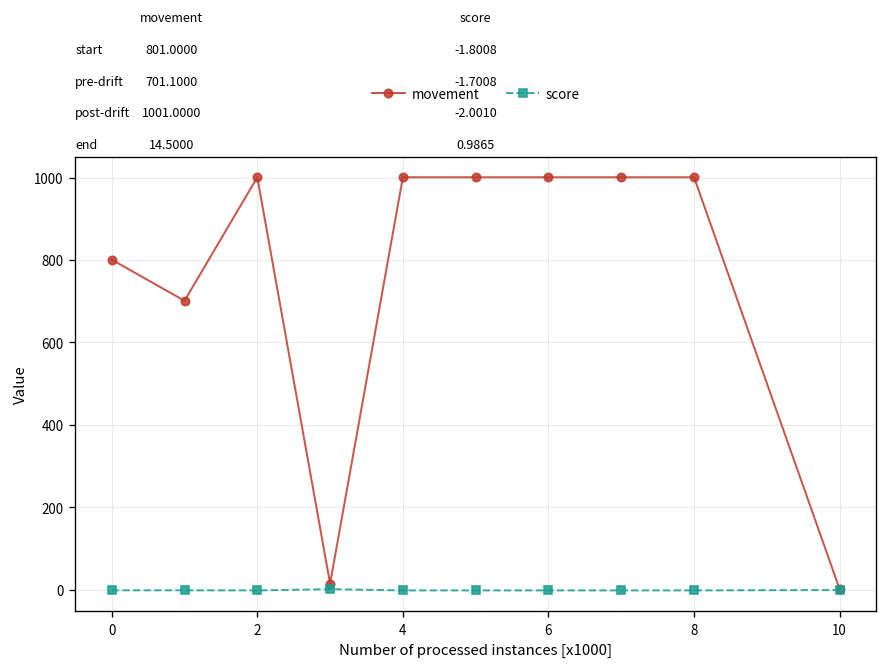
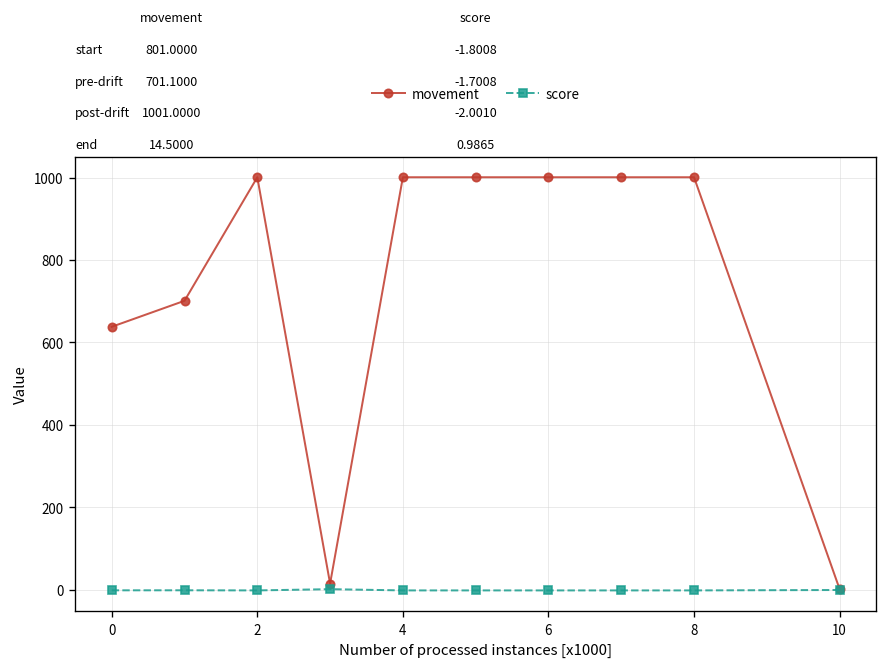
  {
    "movement": {
-     "0": 800,
+     "0": 640,
      "2": 1000,
      "4": 1000,
      "6": 1000,
      "8": 1000
    },
    "score": {
      "0": 0,
      "2": 0,
      "4": 0,
      "6": 0,
      "8": 0
    }
  }
